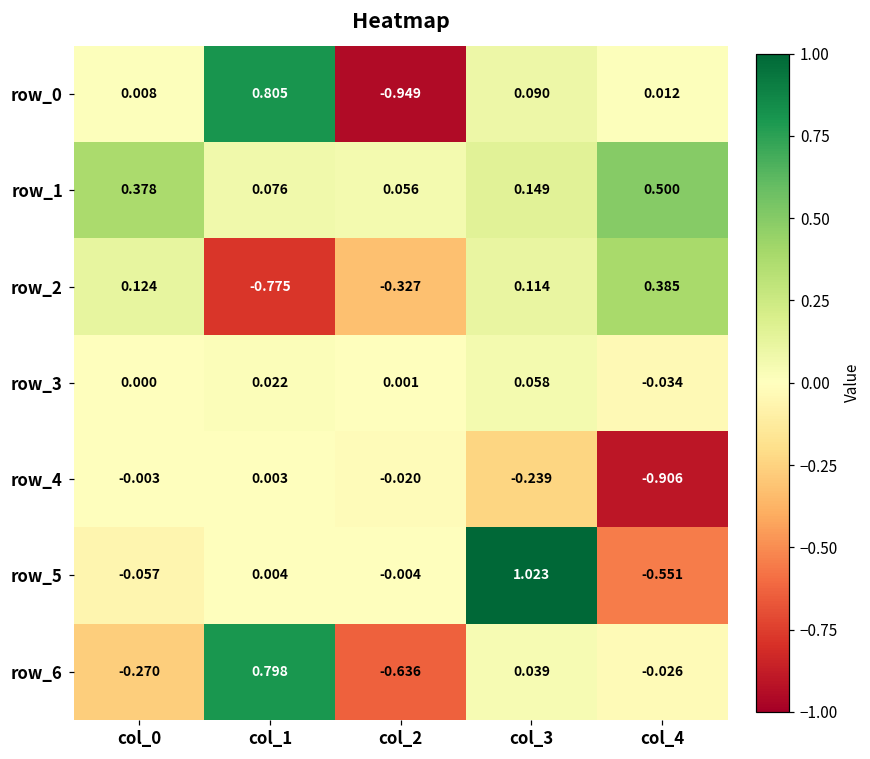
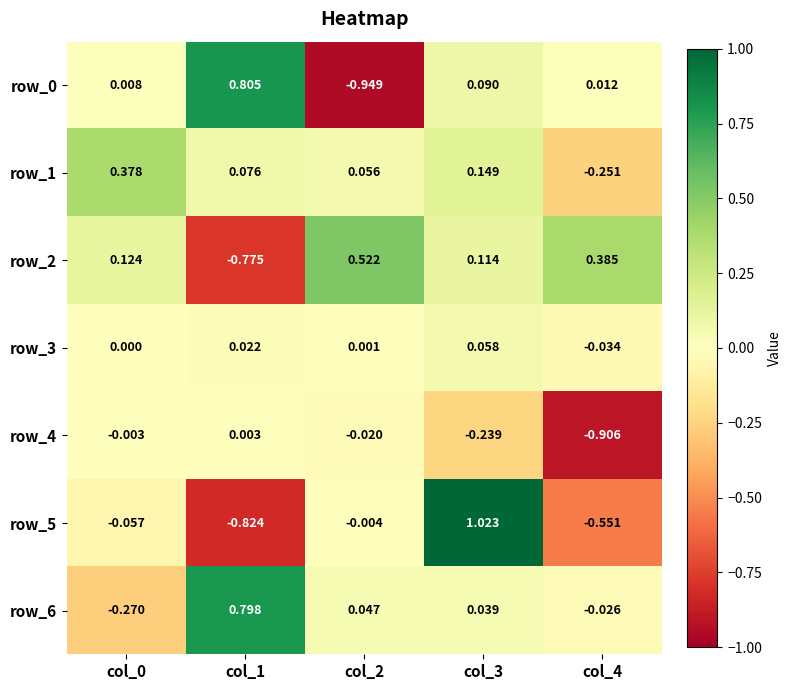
  {
    "row_0": {
      "col_0": 0.008,
      "col_1": 0.805,
      "col_2": -0.949,
      "col_3": 0.090,
      "col_4": 0.012
    },
    "row_1": {
      "col_0": 0.378,
      "col_1": 0.076,
      "col_2": 0.056,
      "col_3": 0.149,
-     "col_4": 0.500
+     "col_4": -0.251
    },
    "row_2": {
      "col_0": 0.124,
      "col_1": -0.775,
-     "col_2": -0.327,
+     "col_2": 0.522,
      "col_3": 0.114,
      "col_4": 0.385
    },
    "row_3": {
      "col_0": 0.000,
      "col_1": 0.022,
      "col_2": 0.001,
      "col_3": 0.058,
      "col_4": -0.034
    },
    "row_4": {
      "col_0": -0.003,
      "col_1": 0.003,
      "col_2": -0.020,
      "col_3": -0.239,
      "col_4": -0.906
    },
    "row_5": {
      "col_0": -0.057,
-     "col_1": 0.004,
+     "col_1": -0.824,
      "col_2": -0.004,
      "col_3": 1.023,
      "col_4": -0.551
    },
    "row_6": {
      "col_0": -0.270,
      "col_1": 0.798,
-     "col_2": -0.636,
+     "col_2": 0.047,
      "col_3": 0.039,
      "col_4": -0.026
    }
  }
